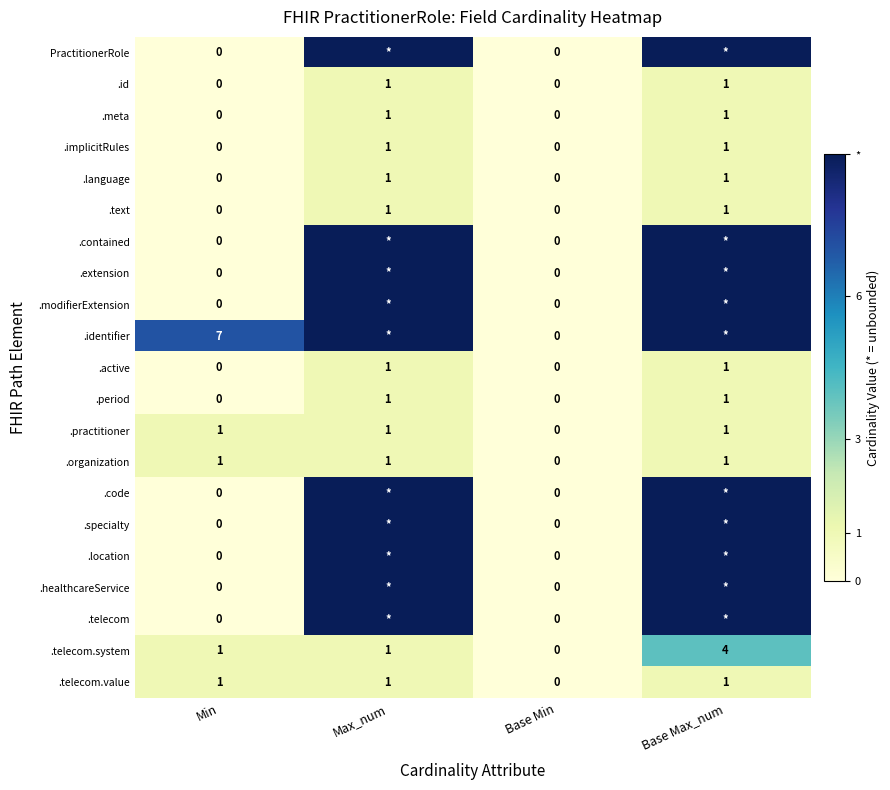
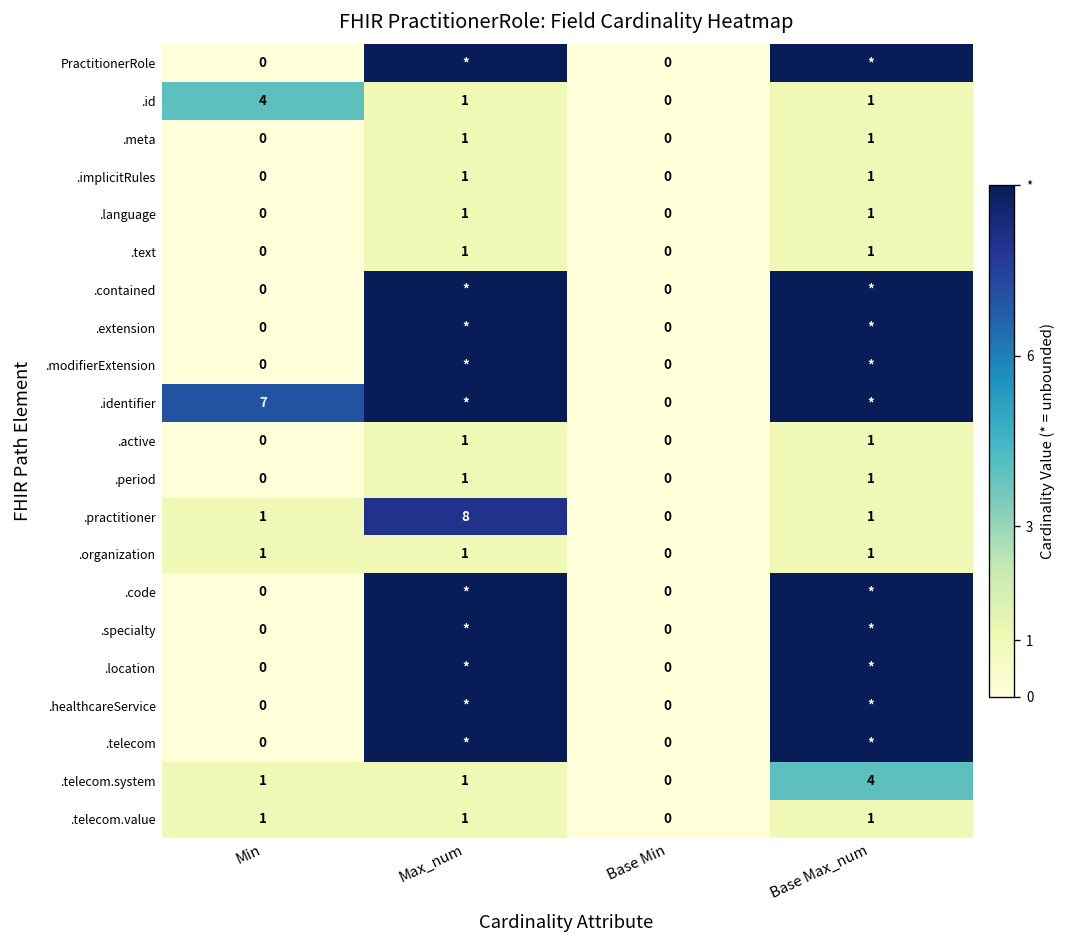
  {
    "PractitionerRole": {
      "Min": 0,
      "Base Min": 0
    },
    ".id": {
-     "Min": 0,
+     "Min": 4,
      "Max_num": 1,
      "Base Min": 0,
      "Base Max_num": 1
    },
    ".meta": {
      "Min": 0,
      "Max_num": 1,
      "Base Min": 0,
      "Base Max_num": 1
    },
    ".implicitRules": {
      "Min": 0,
      "Max_num": 1,
      "Base Min": 0,
      "Base Max_num": 1
    },
    ".language": {
      "Min": 0,
      "Max_num": 1,
      "Base Min": 0,
      "Base Max_num": 1
    },
    ".text": {
      "Min": 0,
      "Max_num": 1,
      "Base Min": 0,
      "Base Max_num": 1
    },
    ".contained": {
      "Min": 0,
      "Base Min": 0
    },
    ".extension": {
      "Min": 0,
      "Base Min": 0
    },
    ".modifierExtension": {
      "Min": 0,
      "Base Min": 0
    },
    ".identifier": {
      "Min": 7,
      "Base Min": 0
    },
    ".active": {
      "Min": 0,
      "Max_num": 1,
      "Base Min": 0,
      "Base Max_num": 1
    },
    ".period": {
      "Min": 0,
      "Max_num": 1,
      "Base Min": 0,
      "Base Max_num": 1
    },
    ".practitioner": {
      "Min": 1,
-     "Max_num": 1,
+     "Max_num": 8,
      "Base Min": 0,
      "Base Max_num": 1
    },
    ".organization": {
      "Min": 1,
      "Max_num": 1,
      "Base Min": 0,
      "Base Max_num": 1
    },
    ".code": {
      "Min": 0,
      "Base Min": 0
    },
    ".specialty": {
      "Min": 0,
      "Base Min": 0
    },
    ".location": {
      "Min": 0,
      "Base Min": 0
    },
    ".healthcareService": {
      "Min": 0,
      "Base Min": 0
    },
    ".telecom": {
      "Min": 0,
      "Base Min": 0
    },
    ".telecom.system": {
      "Min": 1,
      "Max_num": 1,
      "Base Min": 0,
      "Base Max_num": 4
    },
    ".telecom.value": {
      "Min": 1,
      "Max_num": 1,
      "Base Min": 0,
      "Base Max_num": 1
    }
  }
